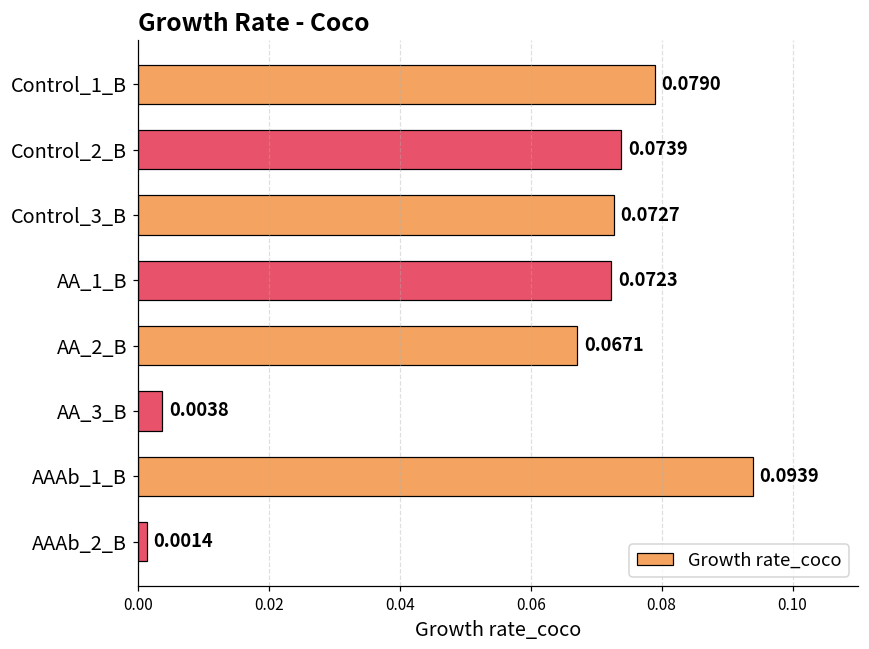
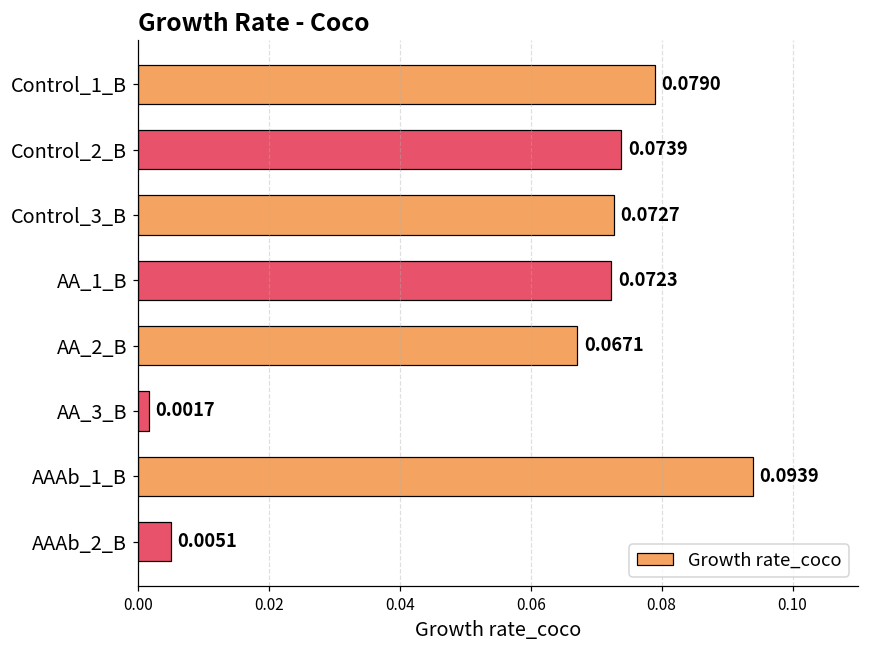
  {
    "Control_1_B": 0.0790,
    "Control_2_B": 0.0739,
    "Control_3_B": 0.0727,
    "AA_1_B": 0.0723,
    "AA_2_B": 0.0671,
-   "AA_3_B": 0.0038,
+   "AA_3_B": 0.0017,
    "AAAb_1_B": 0.0939,
-   "AAAb_2_B": 0.0014
+   "AAAb_2_B": 0.0051
  }
